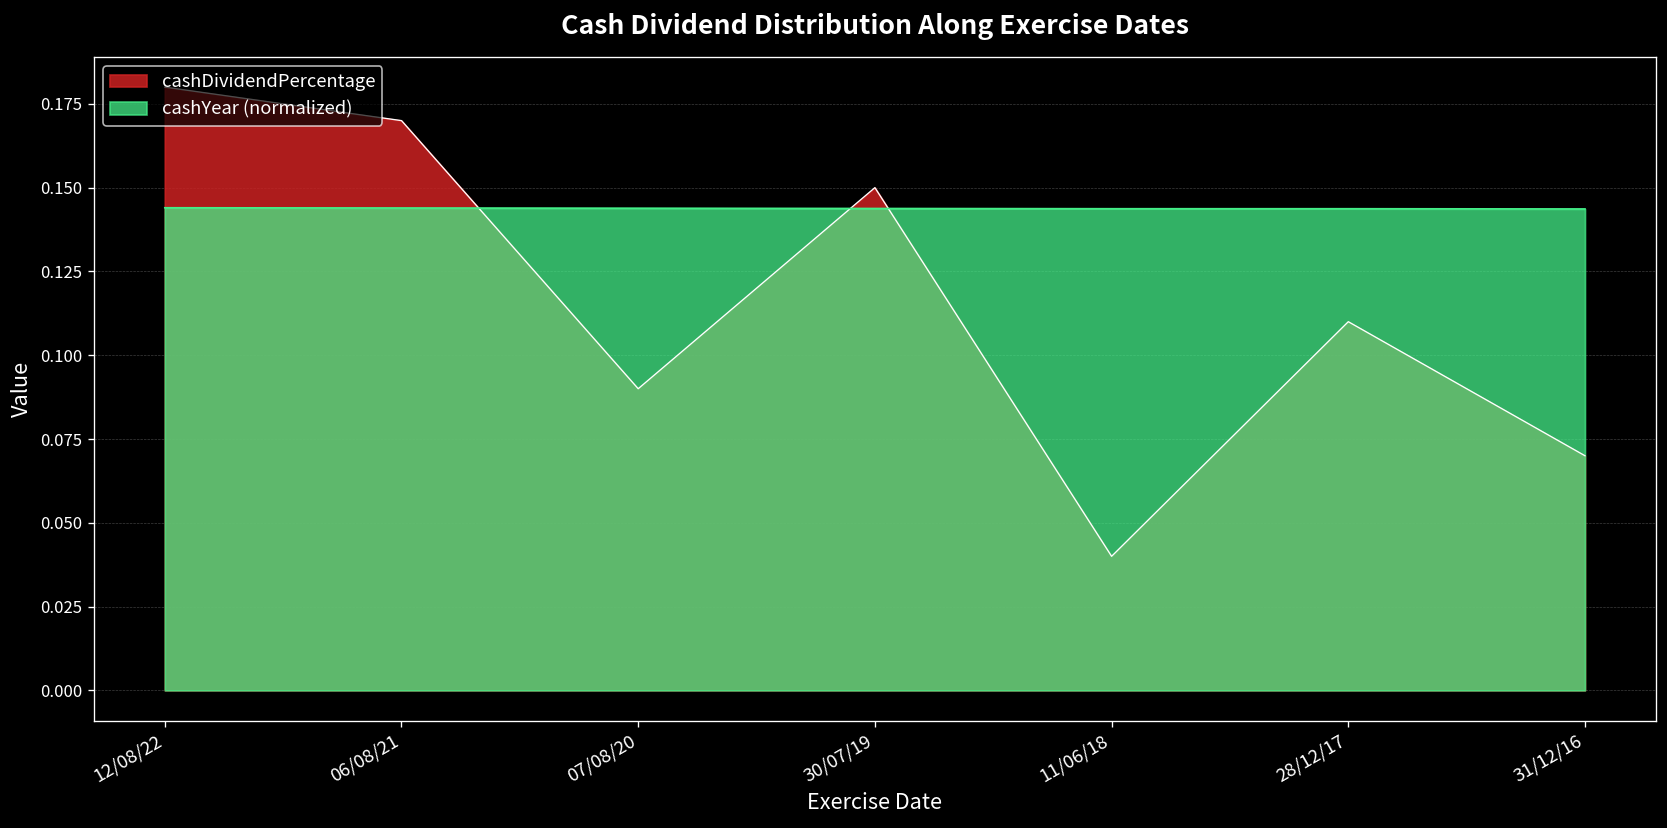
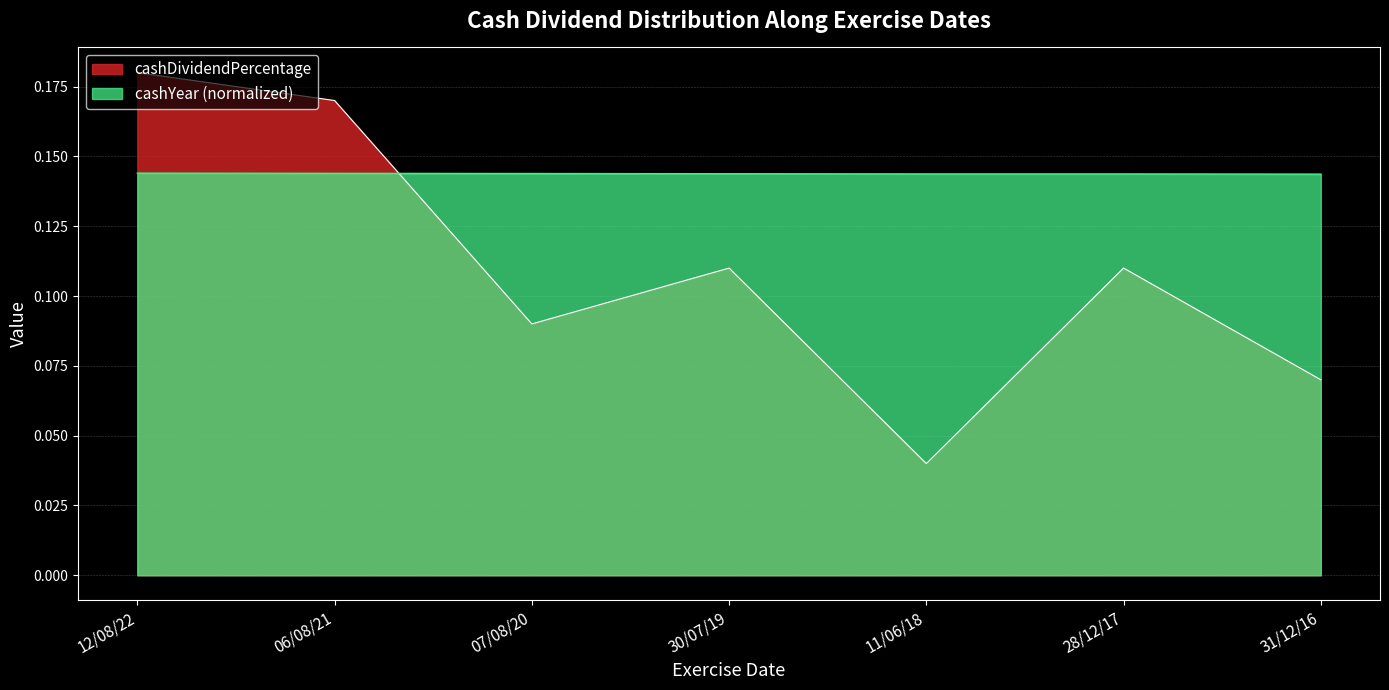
  {
    "cashDividendPercentage": {
      "06/08/21": 0.17,
      "07/08/20": 0.09,
-     "30/07/19": 0.15,
+     "30/07/19": 0.11,
      "11/06/18": 0.04,
      "28/12/17": 0.11,
      "31/12/16": 0.07
    },
    "cashYear (normalized)": {
      "12/08/22": 0.144,
      "06/08/21": 0.144,
      "07/08/20": 0.144,
      "30/07/19": 0.144,
      "11/06/18": 0.144,
      "28/12/17": 0.144,
      "31/12/16": 0.144
    }
  }
